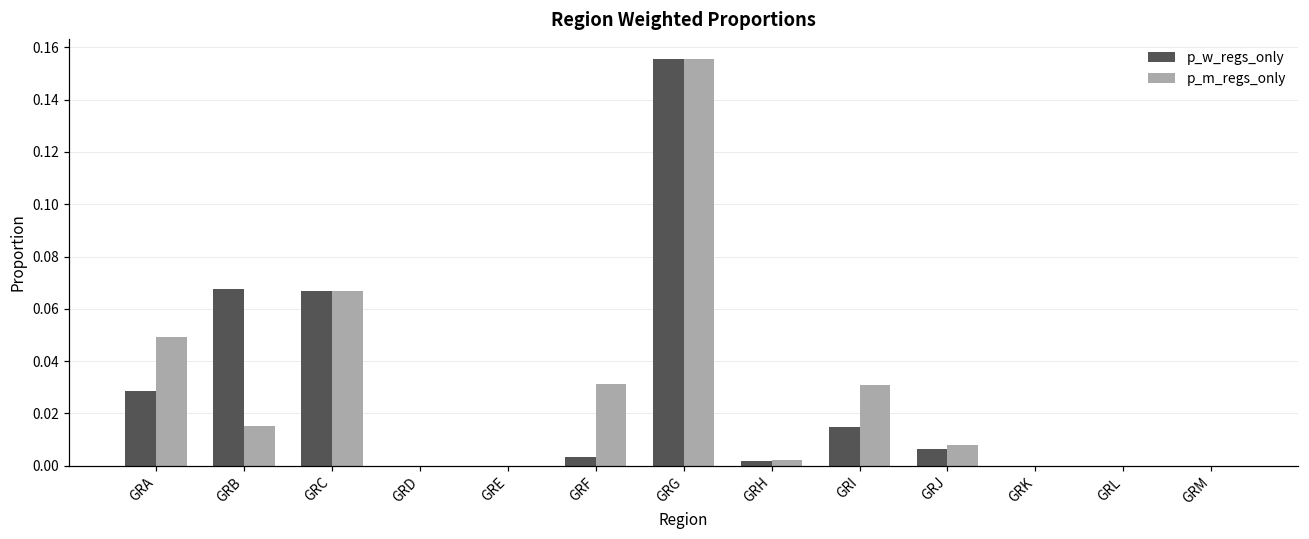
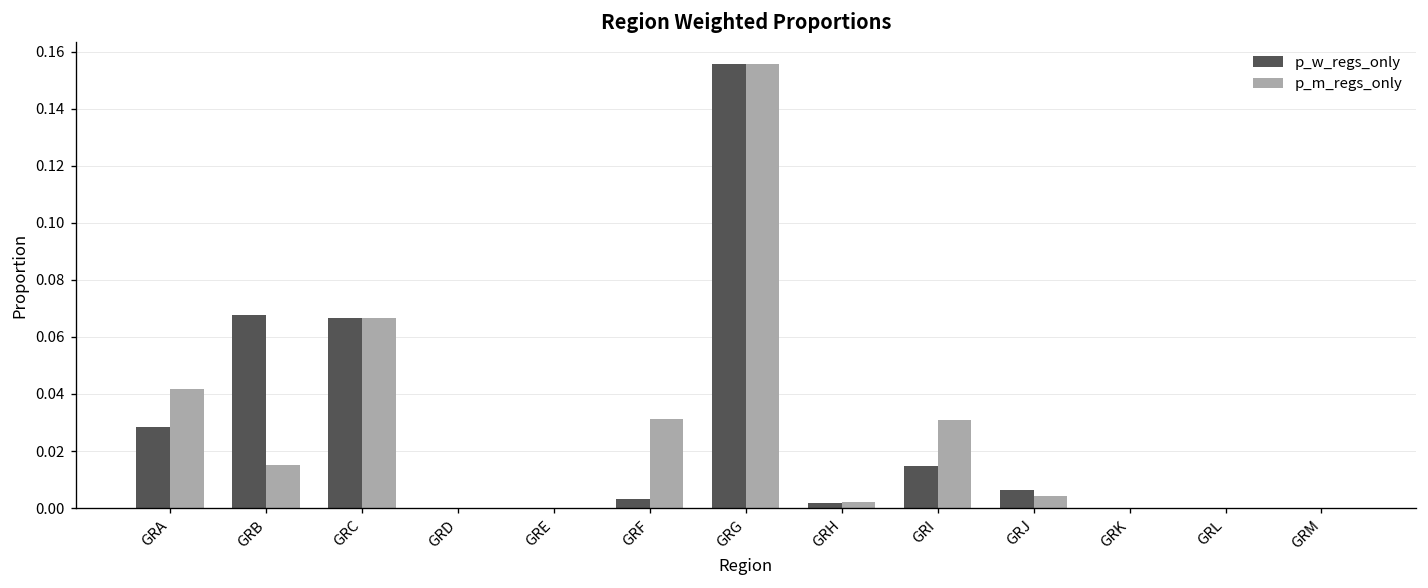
  {
    "p_w_regs_only": {
      "GRA": 0.029,
      "GRB": 0.068,
      "GRC": 0.067,
      "GRD": 0.000,
      "GRE": 0.000,
      "GRF": 0.003,
      "GRG": 0.156,
      "GRH": 0.002,
      "GRI": 0.015,
      "GRJ": 0.006,
      "GRK": 0.000,
      "GRL": 0.000,
      "GRM": 0.000
    },
    "p_m_regs_only": {
-     "GRA": 0.049,
+     "GRA": 0.042,
      "GRB": 0.015,
      "GRC": 0.067,
      "GRD": 0.000,
      "GRE": 0.000,
      "GRF": 0.031,
      "GRG": 0.156,
      "GRH": 0.002,
      "GRI": 0.031,
-     "GRJ": 0.008,
+     "GRJ": 0.004,
      "GRK": 0.000,
      "GRL": 0.000,
      "GRM": 0.000
    }
  }
